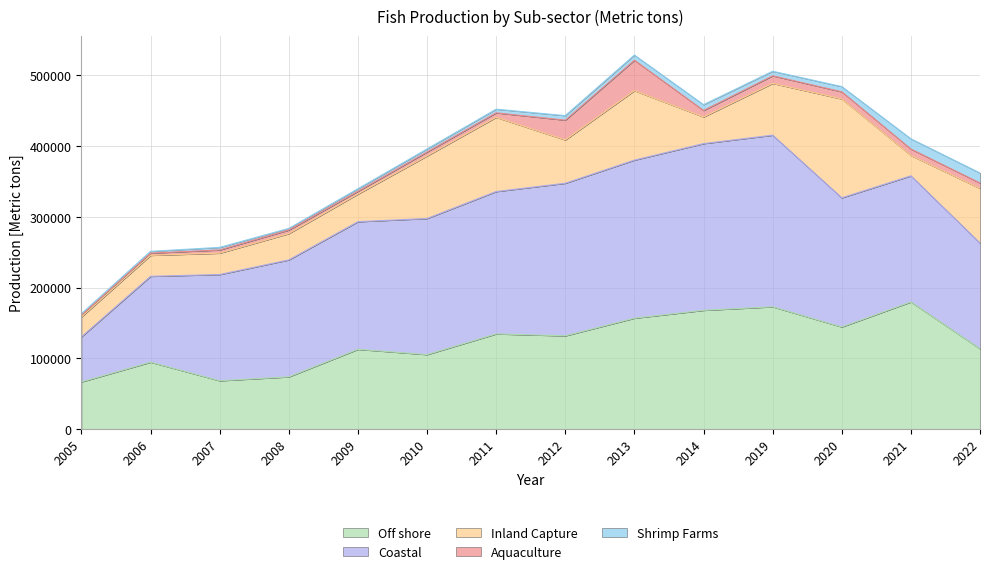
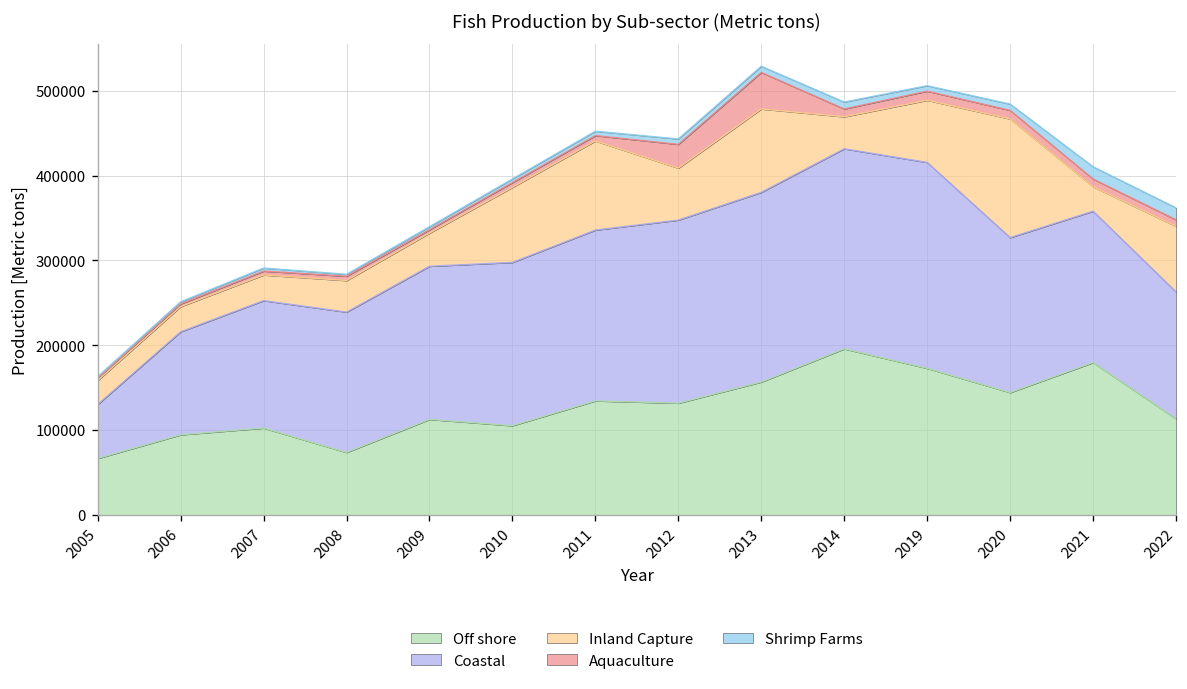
  {
    "Off shore": {
      "2005": 70000,
      "2006": 90000,
-     "2007": 70000,
+     "2007": 100000,
      "2008": 70000,
      "2009": 110000,
      "2010": 110000,
      "2011": 130000,
      "2012": 130000,
      "2013": 160000,
-     "2014": 170000,
+     "2014": 200000,
      "2019": 170000,
      "2020": 140000,
      "2021": 180000,
      "2022": 110000
    },
    "Inland Capture": {
      "2007": 30000,
      "2008": 40000,
      "2009": 40000,
      "2010": 90000,
      "2011": 100000,
      "2012": 60000,
      "2013": 100000,
      "2014": 40000,
      "2019": 70000,
      "2020": 140000,
      "2021": 30000,
      "2022": 80000
    },
    "Aquaculture": {
      "2010": 10000,
      "2011": 10000,
      "2012": 30000,
      "2013": 40000,
      "2014": 10000,
      "2019": 10000,
      "2020": 10000,
      "2021": 10000,
      "2022": 10000
    }
  }
